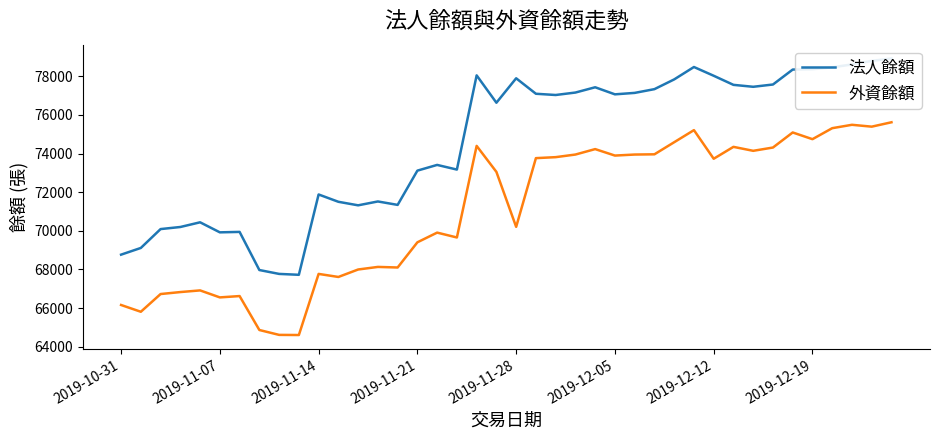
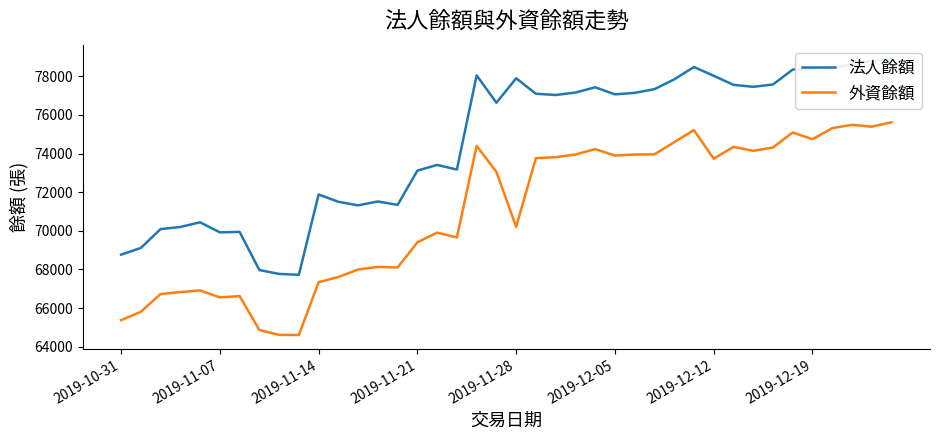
  {
    "法人餘額": {
      "2019-10-31": 68800,
      "2019-11-07": 69900,
      "2019-11-14": 71900,
      "2019-11-21": 73100,
      "2019-11-28": 77900,
      "2019-12-05": 77100,
      "2019-12-12": 78000
    },
    "外資餘額": {
-     "2019-10-31": 66200,
+     "2019-10-31": 65400,
      "2019-11-07": 66600,
-     "2019-11-14": 67800,
+     "2019-11-14": 67300,
      "2019-11-21": 69400,
      "2019-11-28": 70200,
      "2019-12-05": 73900,
      "2019-12-12": 73700,
      "2019-12-19": 74700
    }
  }
